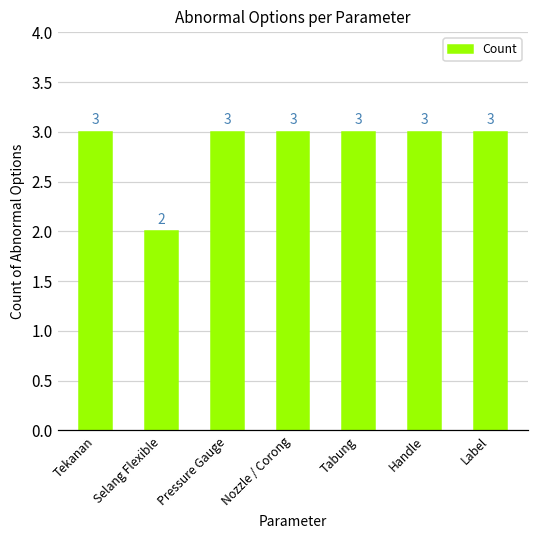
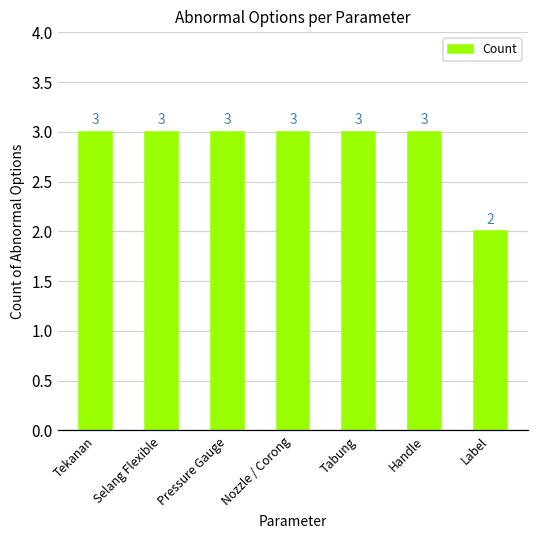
  {
    "Tekanan": 3,
-   "Selang Flexible": 2,
+   "Selang Flexible": 3,
    "Pressure Gauge": 3,
    "Nozzle / Corong": 3,
    "Tabung": 3,
    "Handle": 3,
-   "Label": 3
+   "Label": 2
  }
